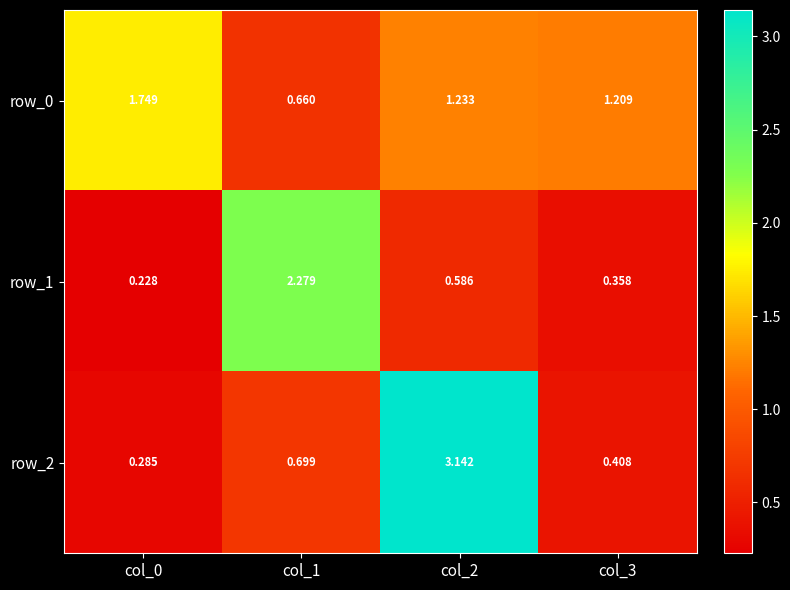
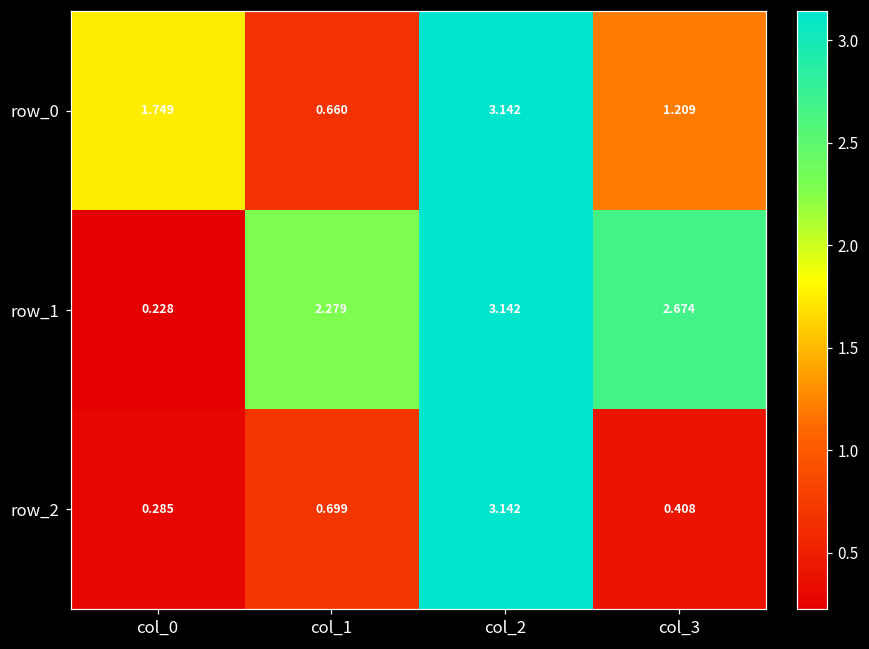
  {
    "row_0": {
      "col_0": 1.749,
      "col_1": 0.660,
-     "col_2": 1.233,
+     "col_2": 3.142,
      "col_3": 1.209
    },
    "row_1": {
      "col_0": 0.228,
      "col_1": 2.279,
-     "col_2": 0.586,
-     "col_3": 0.358
+     "col_2": 3.142,
+     "col_3": 2.674
    },
    "row_2": {
      "col_0": 0.285,
      "col_1": 0.699,
      "col_2": 3.142,
      "col_3": 0.408
    }
  }
